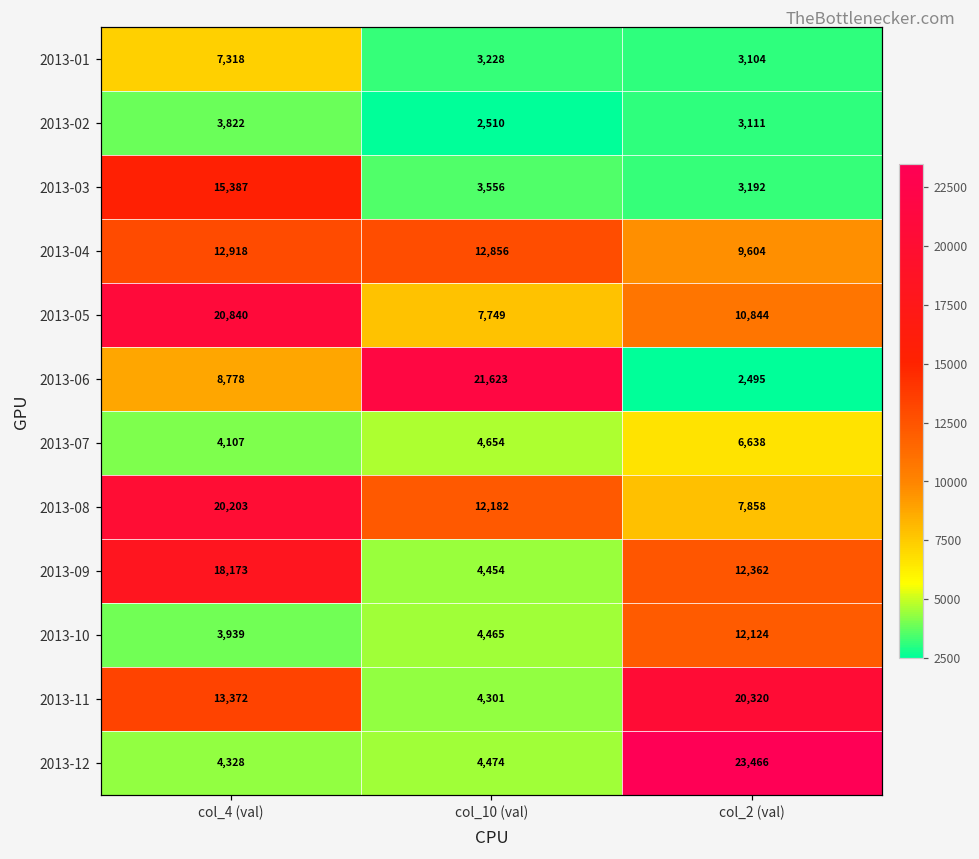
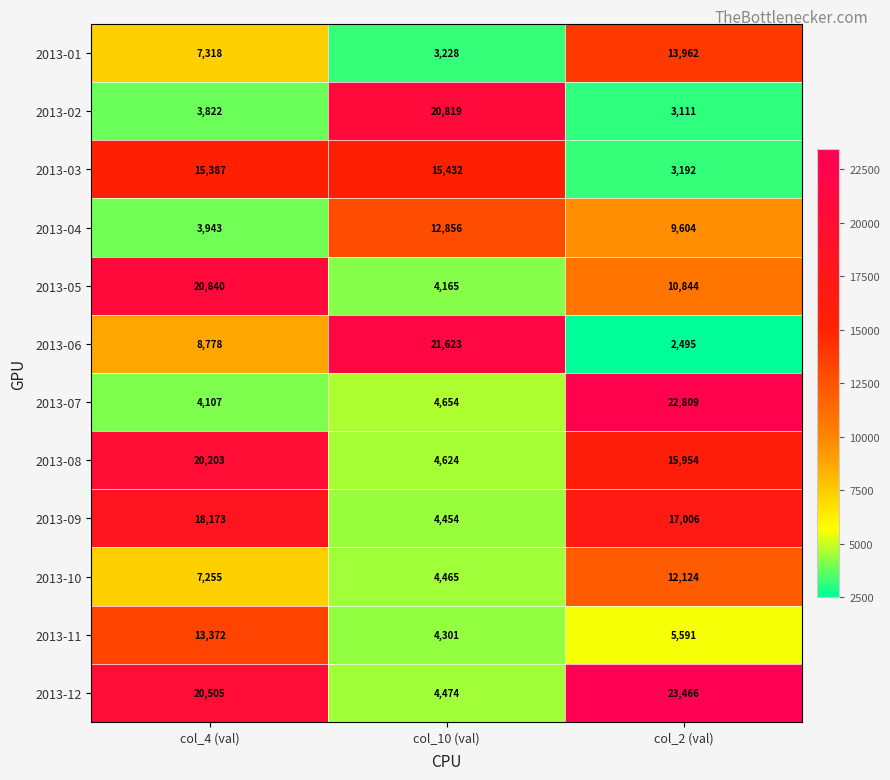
  {
    "2013-01": {
      "col_4 (val)": "7,318",
      "col_10 (val)": "3,228",
-     "col_2 (val)": "3,104"
+     "col_2 (val)": "13,962"
    },
    "2013-02": {
      "col_4 (val)": "3,822",
-     "col_10 (val)": "2,510",
+     "col_10 (val)": "20,819",
      "col_2 (val)": "3,111"
    },
    "2013-03": {
      "col_4 (val)": "15,387",
-     "col_10 (val)": "3,556",
+     "col_10 (val)": "15,432",
      "col_2 (val)": "3,192"
    },
    "2013-04": {
-     "col_4 (val)": "12,918",
+     "col_4 (val)": "3,943",
      "col_10 (val)": "12,856",
      "col_2 (val)": "9,604"
    },
    "2013-05": {
      "col_4 (val)": "20,840",
-     "col_10 (val)": "7,749",
+     "col_10 (val)": "4,165",
      "col_2 (val)": "10,844"
    },
    "2013-06": {
      "col_4 (val)": "8,778",
      "col_10 (val)": "21,623",
      "col_2 (val)": "2,495"
    },
    "2013-07": {
      "col_4 (val)": "4,107",
      "col_10 (val)": "4,654",
-     "col_2 (val)": "6,638"
+     "col_2 (val)": "22,809"
    },
    "2013-08": {
      "col_4 (val)": "20,203",
-     "col_10 (val)": "12,182",
-     "col_2 (val)": "7,858"
+     "col_10 (val)": "4,624",
+     "col_2 (val)": "15,954"
    },
    "2013-09": {
      "col_4 (val)": "18,173",
      "col_10 (val)": "4,454",
-     "col_2 (val)": "12,362"
+     "col_2 (val)": "17,006"
    },
    "2013-10": {
-     "col_4 (val)": "3,939",
+     "col_4 (val)": "7,255",
      "col_10 (val)": "4,465",
      "col_2 (val)": "12,124"
    },
    "2013-11": {
      "col_4 (val)": "13,372",
      "col_10 (val)": "4,301",
-     "col_2 (val)": "20,320"
+     "col_2 (val)": "5,591"
    },
    "2013-12": {
-     "col_4 (val)": "4,328",
+     "col_4 (val)": "20,505",
      "col_10 (val)": "4,474",
      "col_2 (val)": "23,466"
    }
  }
